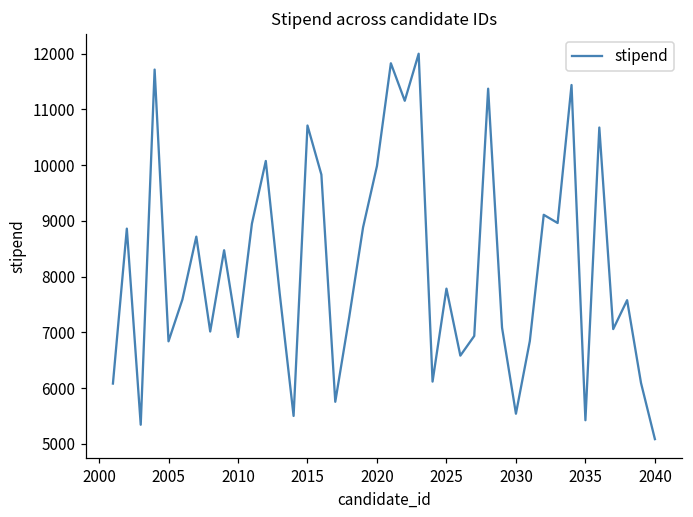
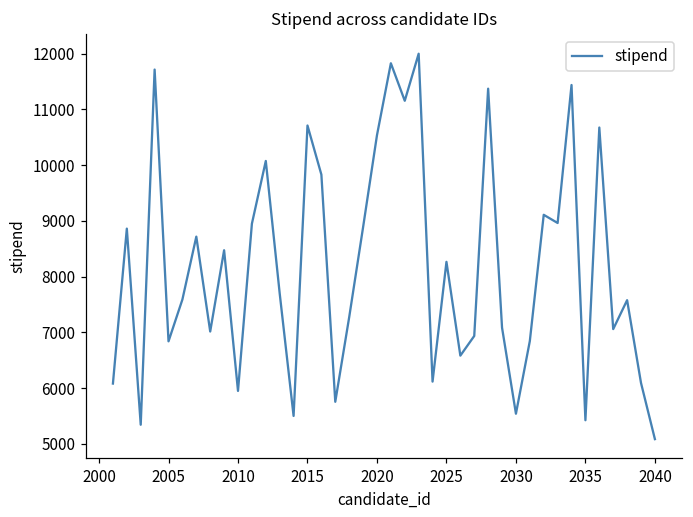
  {
    "2005": 6800,
-   "2010": 6900,
+   "2010": 6000,
    "2015": 10700,
-   "2020": 10000,
-   "2025": 7800,
+   "2020": 10500,
+   "2025": 8300,
    "2030": 5500,
    "2035": 5400,
    "2040": 5100
  }
